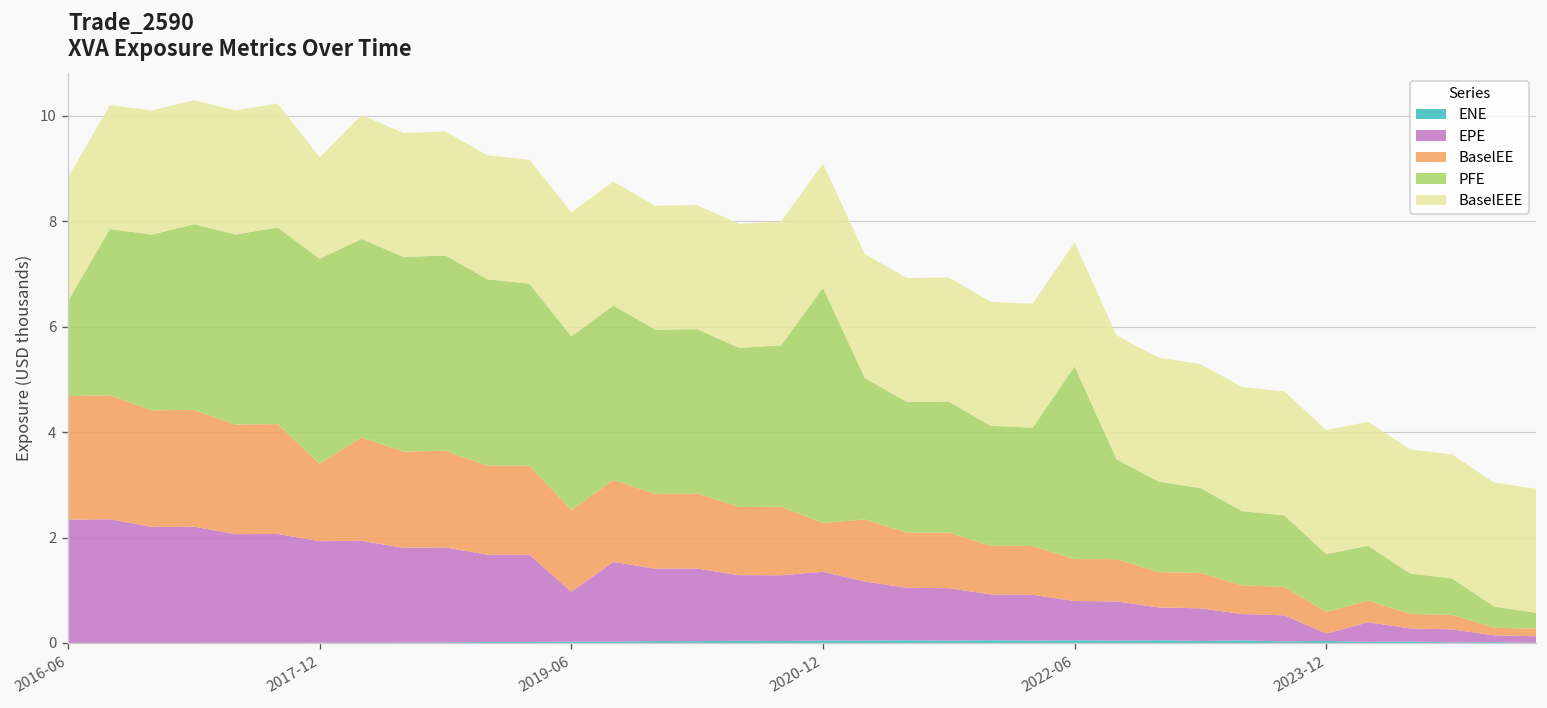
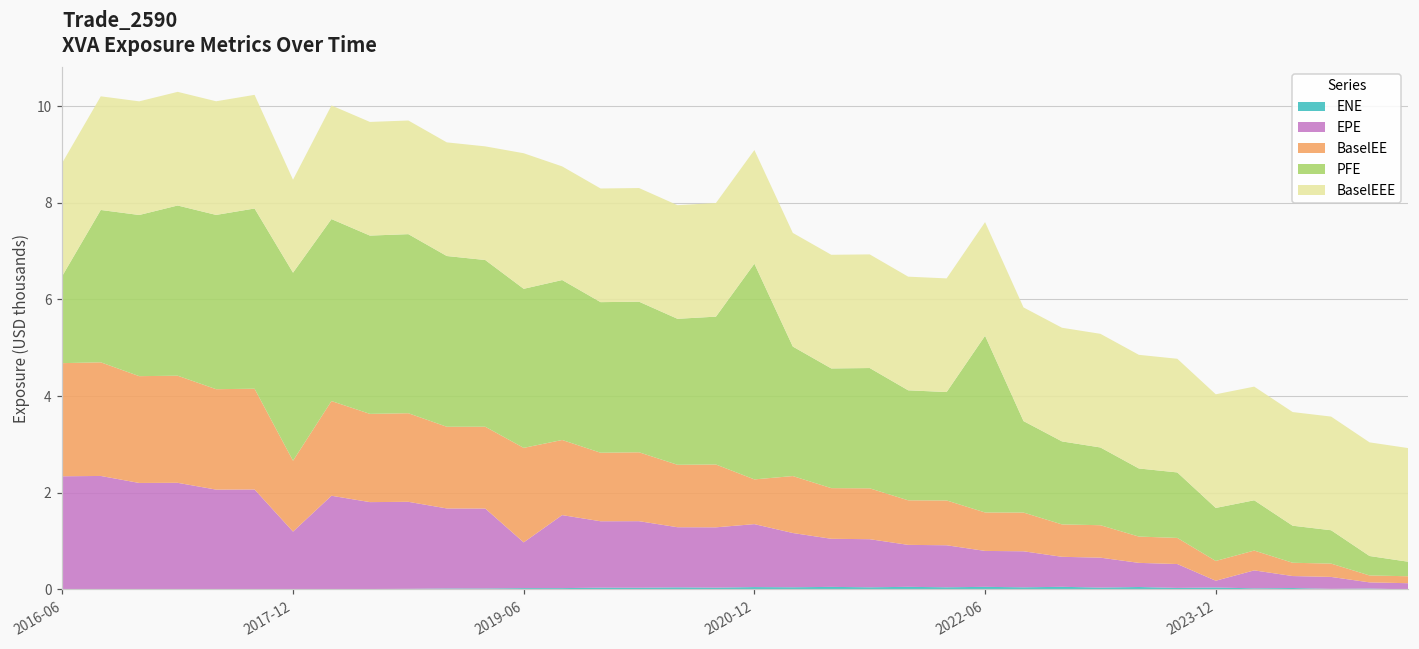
  {
    "ENE": {
      "2016-06": 0.0
    },
    "EPE": {
      "2016-06": 2.3,
-     "2017-12": 1.9,
+     "2017-12": 1.2,
      "2019-06": 0.9,
      "2020-12": 1.3,
      "2022-06": 0.7,
      "2023-12": 0.1
    },
    "BaselEE": {
      "2016-06": 2.3,
      "2017-12": 1.5,
-     "2019-06": 1.6,
+     "2019-06": 2.0,
      "2020-12": 0.9,
      "2022-06": 0.8,
      "2023-12": 0.4
    },
    "PFE": {
      "2016-06": 1.8,
      "2017-12": 3.9,
      "2019-06": 3.3,
      "2020-12": 4.5,
      "2022-06": 3.7,
      "2023-12": 1.1
    },
    "BaselEEE": {
      "2016-06": 2.3,
      "2017-12": 1.9,
-     "2019-06": 2.4,
+     "2019-06": 2.8,
      "2020-12": 2.4,
      "2022-06": 2.4,
      "2023-12": 2.4
    }
  }
